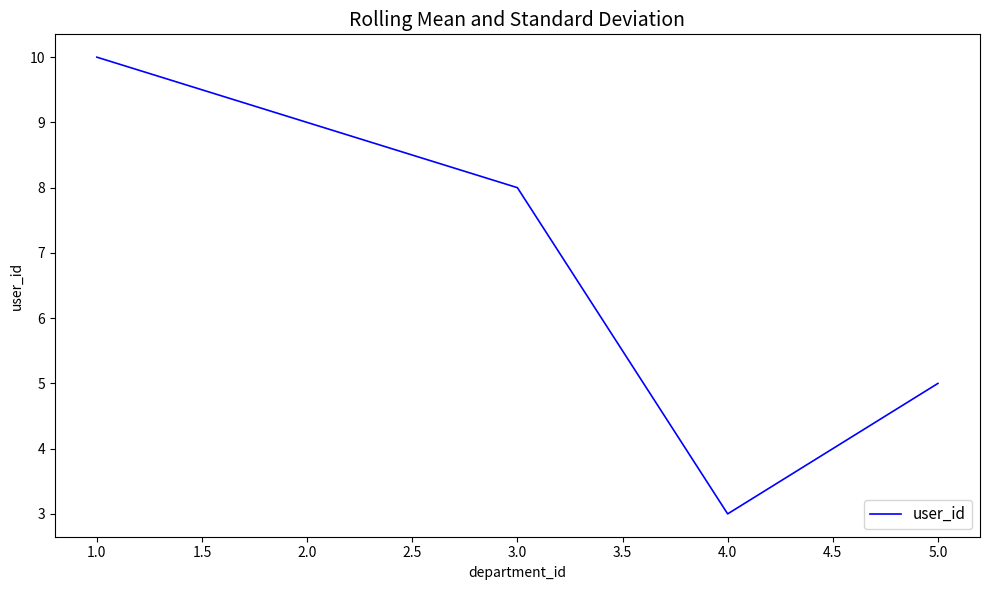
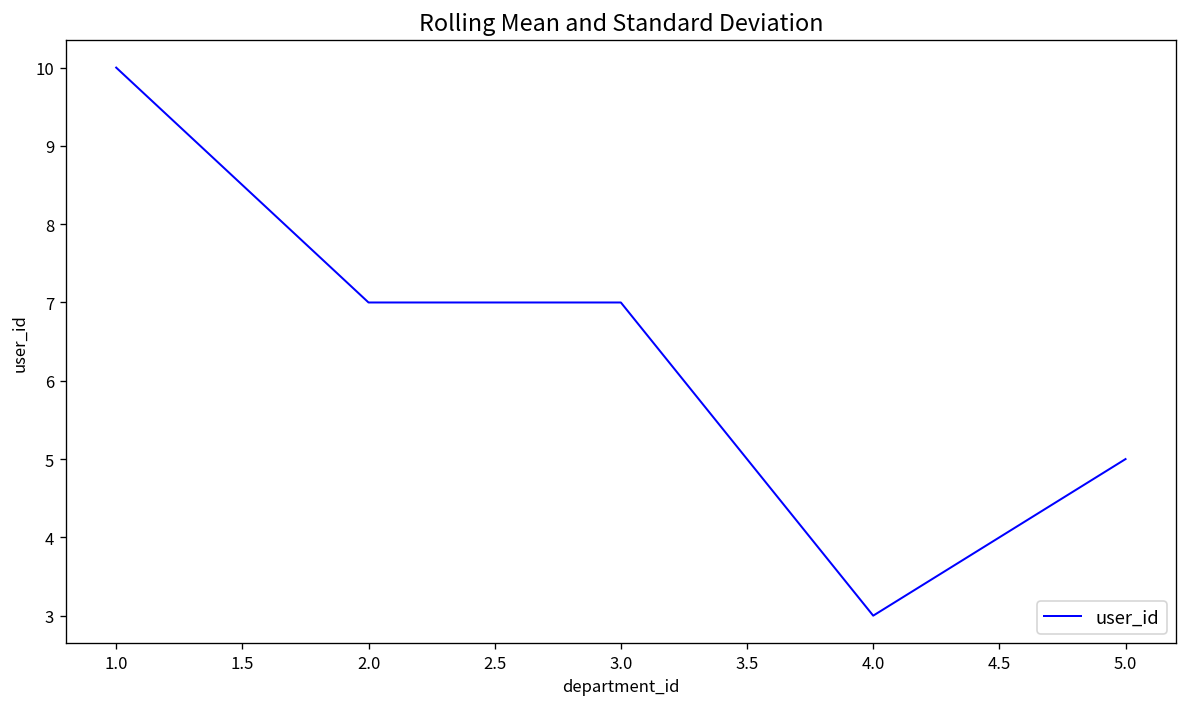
  {
    "1.0": 10,
-   "2.0": 9,
-   "3.0": 8,
+   "2.0": 7,
+   "3.0": 7,
    "4.0": 3,
    "5.0": 5
  }
